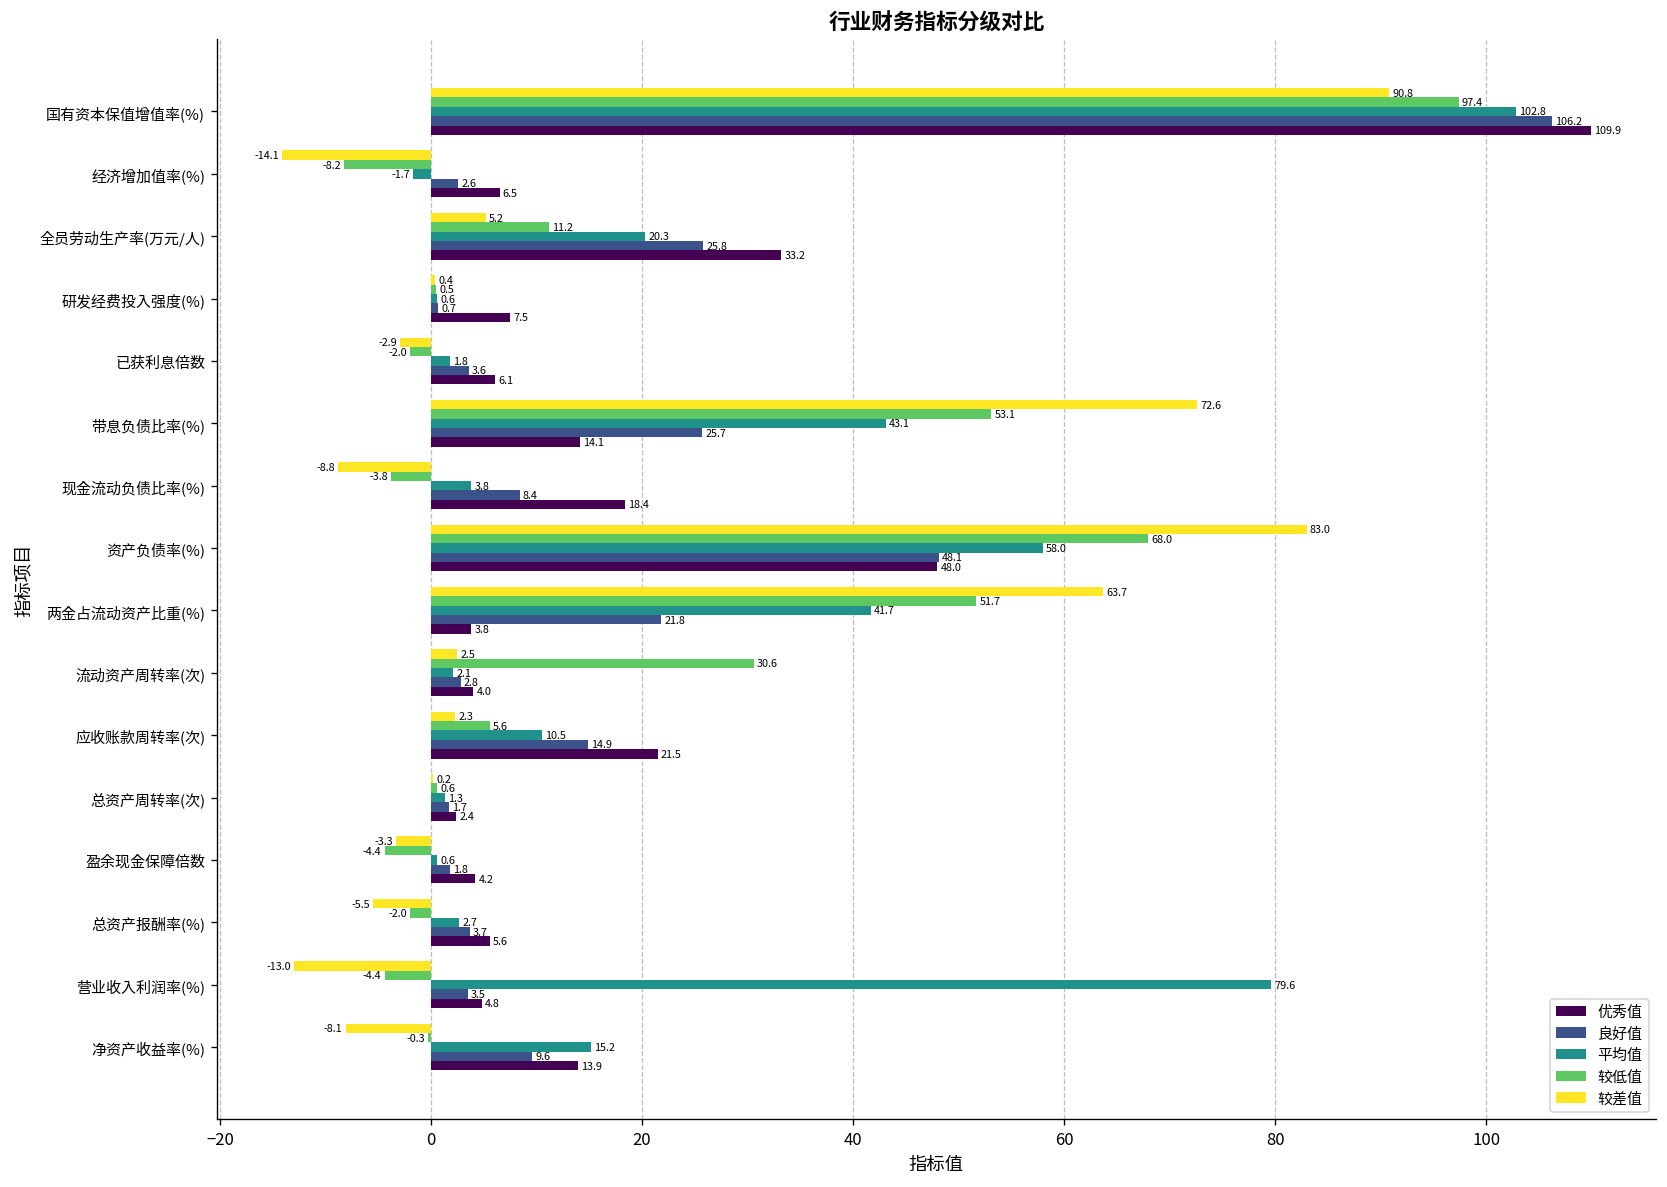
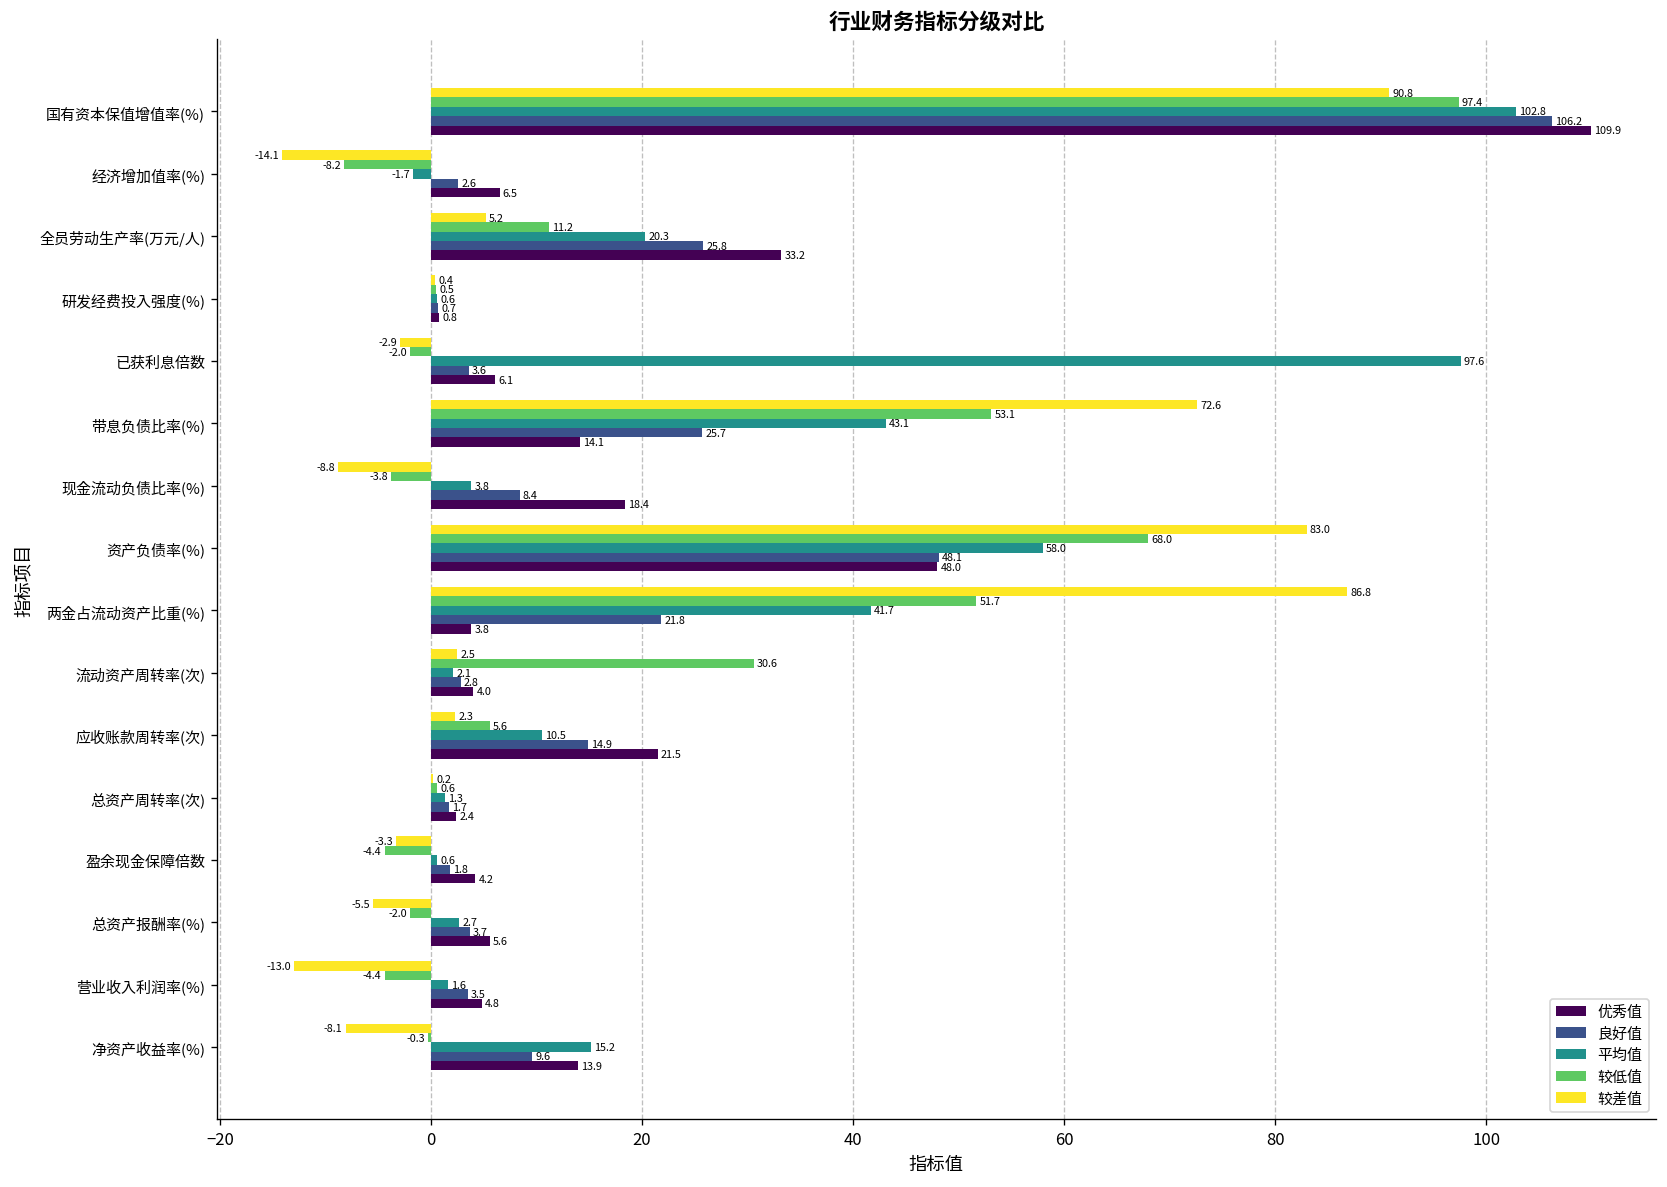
  {
    "优秀值": {
      "国有资本保值增值率(%)": 109.9,
      "经济增加值率(%)": 6.5,
      "全员劳动生产率(万元/人)": 33.2,
-     "研发经费投入强度(%)": 7.5,
+     "研发经费投入强度(%)": 0.8,
      "已获利息倍数": 6.1,
      "带息负债比率(%)": 14.1,
      "现金流动负债比率(%)": 18.4,
      "资产负债率(%)": 48.0,
      "两金占流动资产比重(%)": 3.8,
      "流动资产周转率(次)": 4.0,
      "应收账款周转率(次)": 21.5,
      "总资产周转率(次)": 2.4,
      "盈余现金保障倍数": 4.2,
      "总资产报酬率(%)": 5.6,
      "营业收入利润率(%)": 4.8,
      "净资产收益率(%)": 13.9
    },
    "良好值": {
      "国有资本保值增值率(%)": 106.2,
      "经济增加值率(%)": 2.6,
      "全员劳动生产率(万元/人)": 25.8,
      "研发经费投入强度(%)": 0.7,
      "已获利息倍数": 3.6,
      "带息负债比率(%)": 25.7,
      "现金流动负债比率(%)": 8.4,
      "资产负债率(%)": 48.1,
      "两金占流动资产比重(%)": 21.8,
      "流动资产周转率(次)": 2.8,
      "应收账款周转率(次)": 14.9,
      "总资产周转率(次)": 1.7,
      "盈余现金保障倍数": 1.8,
      "总资产报酬率(%)": 3.7,
      "营业收入利润率(%)": 3.5,
      "净资产收益率(%)": 9.6
    },
    "平均值": {
      "国有资本保值增值率(%)": 102.8,
      "经济增加值率(%)": -1.7,
      "全员劳动生产率(万元/人)": 20.3,
      "研发经费投入强度(%)": 0.6,
-     "已获利息倍数": 1.8,
+     "已获利息倍数": 97.6,
      "带息负债比率(%)": 43.1,
      "现金流动负债比率(%)": 3.8,
      "资产负债率(%)": 58.0,
      "两金占流动资产比重(%)": 41.7,
      "流动资产周转率(次)": 2.1,
      "应收账款周转率(次)": 10.5,
      "总资产周转率(次)": 1.3,
      "盈余现金保障倍数": 0.6,
      "总资产报酬率(%)": 2.7,
-     "营业收入利润率(%)": 79.6,
+     "营业收入利润率(%)": 1.6,
      "净资产收益率(%)": 15.2
    },
    "较低值": {
      "国有资本保值增值率(%)": 97.4,
      "经济增加值率(%)": -8.2,
      "全员劳动生产率(万元/人)": 11.2,
      "研发经费投入强度(%)": 0.5,
      "已获利息倍数": -2.0,
      "带息负债比率(%)": 53.1,
      "现金流动负债比率(%)": -3.8,
      "资产负债率(%)": 68.0,
      "两金占流动资产比重(%)": 51.7,
      "流动资产周转率(次)": 30.6,
      "应收账款周转率(次)": 5.6,
      "总资产周转率(次)": 0.6,
      "盈余现金保障倍数": -4.4,
      "总资产报酬率(%)": -2.0,
      "营业收入利润率(%)": -4.4,
      "净资产收益率(%)": -0.3
    },
    "较差值": {
      "国有资本保值增值率(%)": 90.8,
      "经济增加值率(%)": -14.1,
      "全员劳动生产率(万元/人)": 5.2,
      "研发经费投入强度(%)": 0.4,
      "已获利息倍数": -2.9,
      "带息负债比率(%)": 72.6,
      "现金流动负债比率(%)": -8.8,
      "资产负债率(%)": 83.0,
-     "两金占流动资产比重(%)": 63.7,
+     "两金占流动资产比重(%)": 86.8,
      "流动资产周转率(次)": 2.5,
      "应收账款周转率(次)": 2.3,
      "总资产周转率(次)": 0.2,
      "盈余现金保障倍数": -3.3,
      "总资产报酬率(%)": -5.5,
      "营业收入利润率(%)": -13.0,
      "净资产收益率(%)": -8.1
    }
  }
